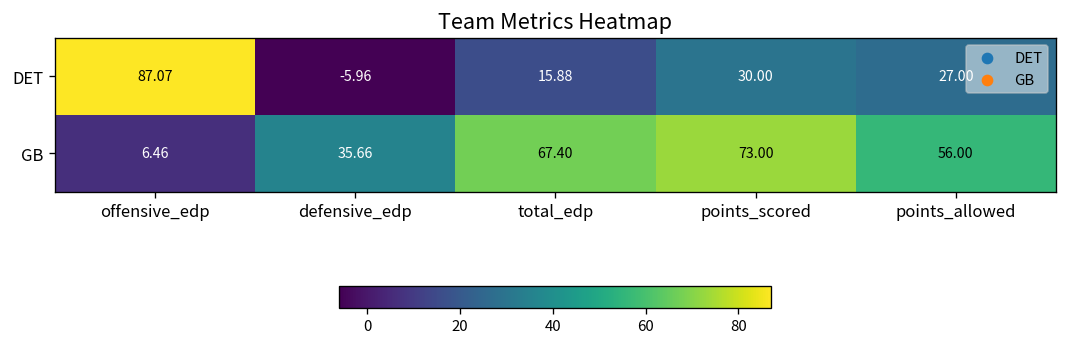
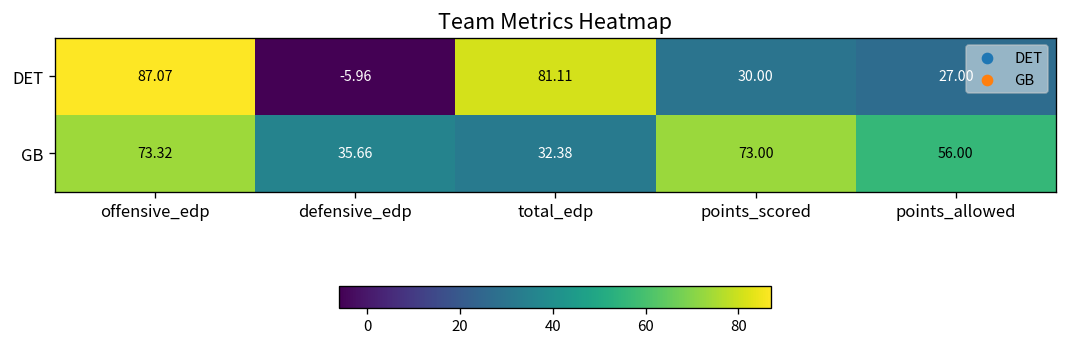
  {
    "DET": {
      "offensive_edp": 87.07,
      "defensive_edp": -5.96,
-     "total_edp": 15.88,
+     "total_edp": 81.11,
      "points_scored": 30.00
    },
    "GB": {
-     "offensive_edp": 6.46,
+     "offensive_edp": 73.32,
      "defensive_edp": 35.66,
-     "total_edp": 67.40,
+     "total_edp": 32.38,
      "points_scored": 73.00,
      "points_allowed": 56.00
    }
  }
